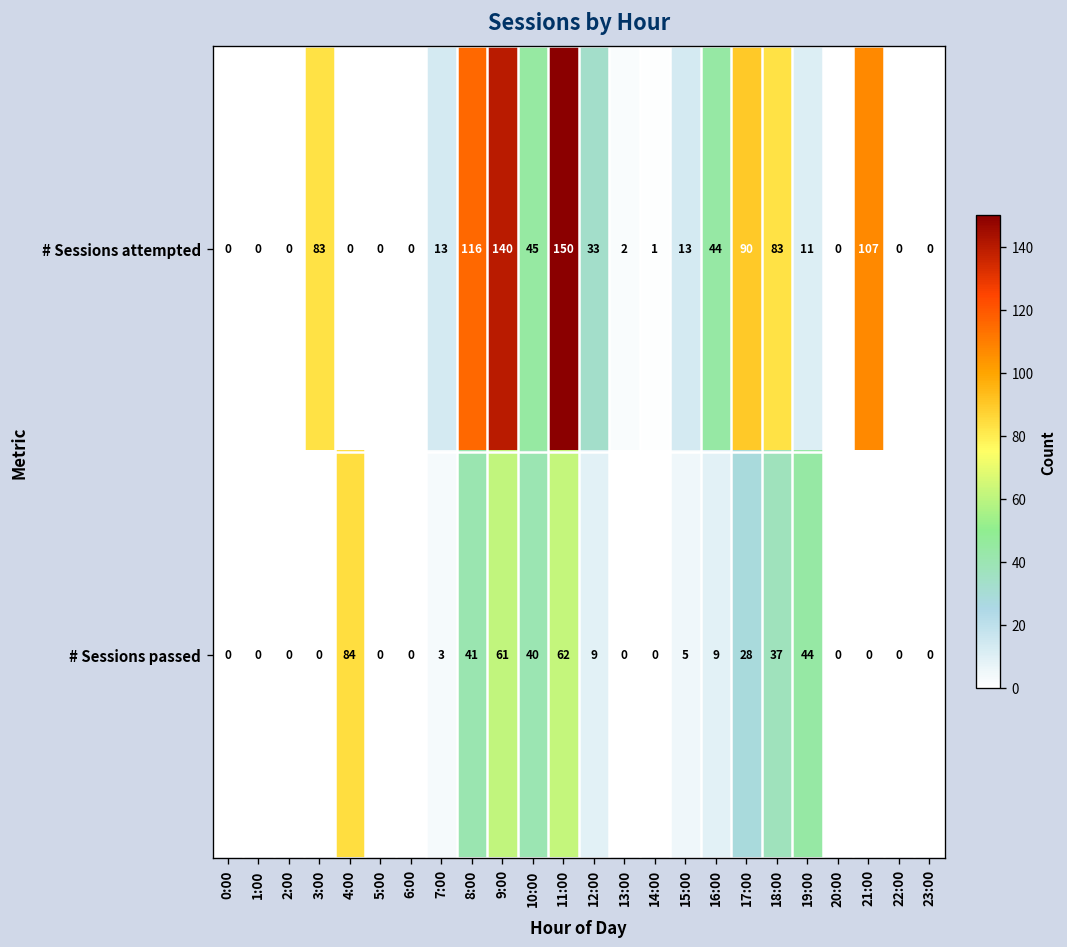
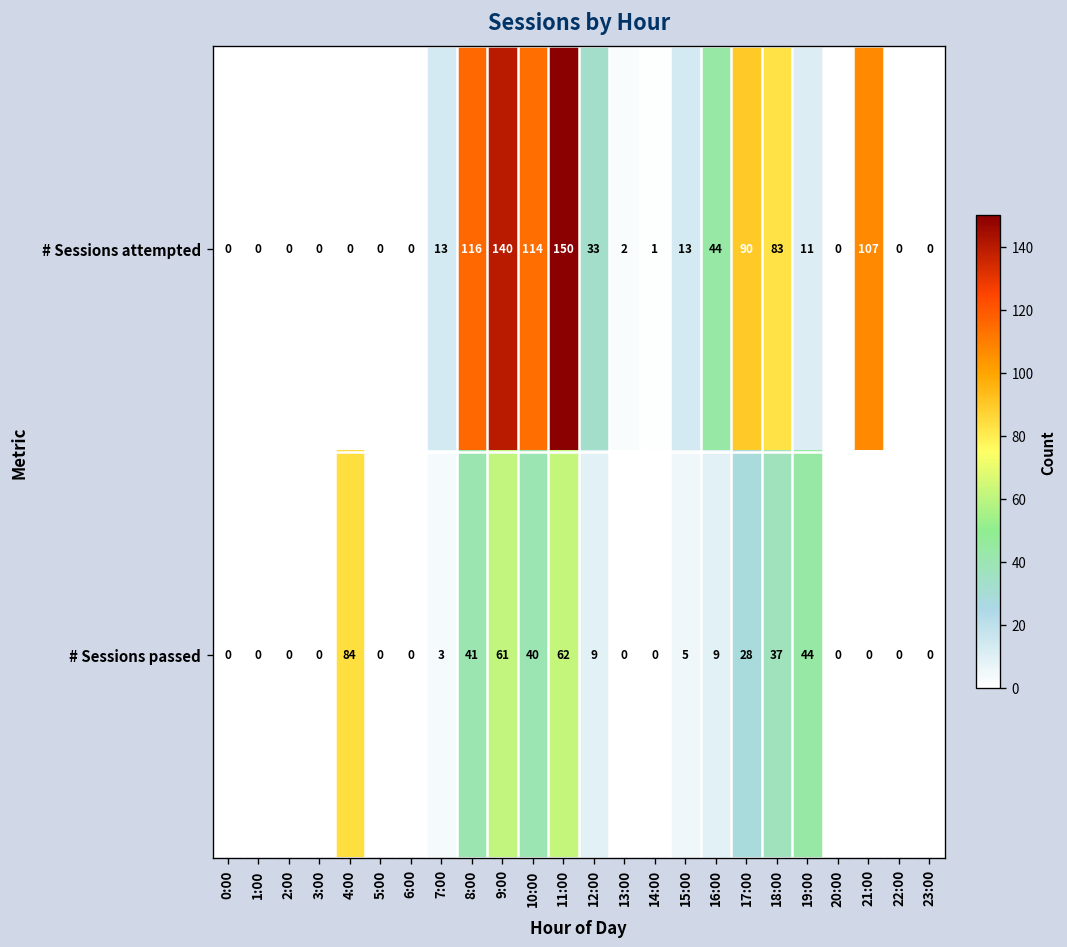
  {
    "# Sessions attempted": {
      "0:00": 0,
      "1:00": 0,
      "2:00": 0,
-     "3:00": 83,
+     "3:00": 0,
      "4:00": 0,
      "5:00": 0,
      "6:00": 0,
      "7:00": 13,
      "8:00": 116,
      "9:00": 140,
-     "10:00": 45,
+     "10:00": 114,
      "11:00": 150,
      "12:00": 33,
      "13:00": 2,
      "14:00": 1,
      "15:00": 13,
      "16:00": 44,
      "17:00": 90,
      "18:00": 83,
      "19:00": 11,
      "20:00": 0,
      "21:00": 107,
      "22:00": 0,
      "23:00": 0
    },
    "# Sessions passed": {
      "0:00": 0,
      "1:00": 0,
      "2:00": 0,
      "3:00": 0,
      "4:00": 84,
      "5:00": 0,
      "6:00": 0,
      "7:00": 3,
      "8:00": 41,
      "9:00": 61,
      "10:00": 40,
      "11:00": 62,
      "12:00": 9,
      "13:00": 0,
      "14:00": 0,
      "15:00": 5,
      "16:00": 9,
      "17:00": 28,
      "18:00": 37,
      "19:00": 44,
      "20:00": 0,
      "21:00": 0,
      "22:00": 0,
      "23:00": 0
    }
  }
